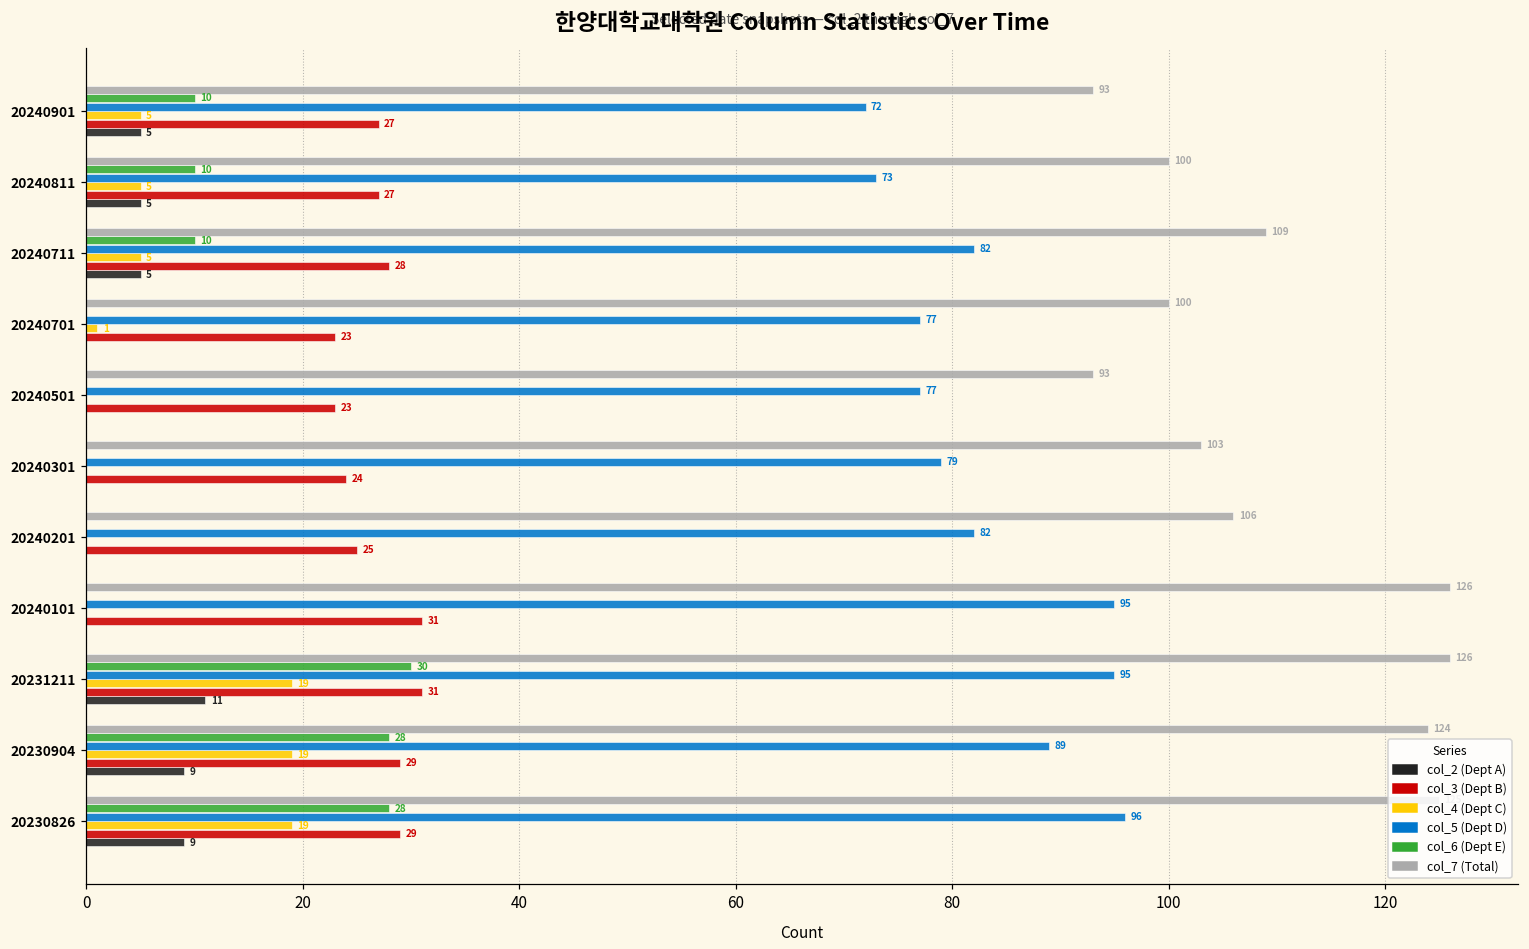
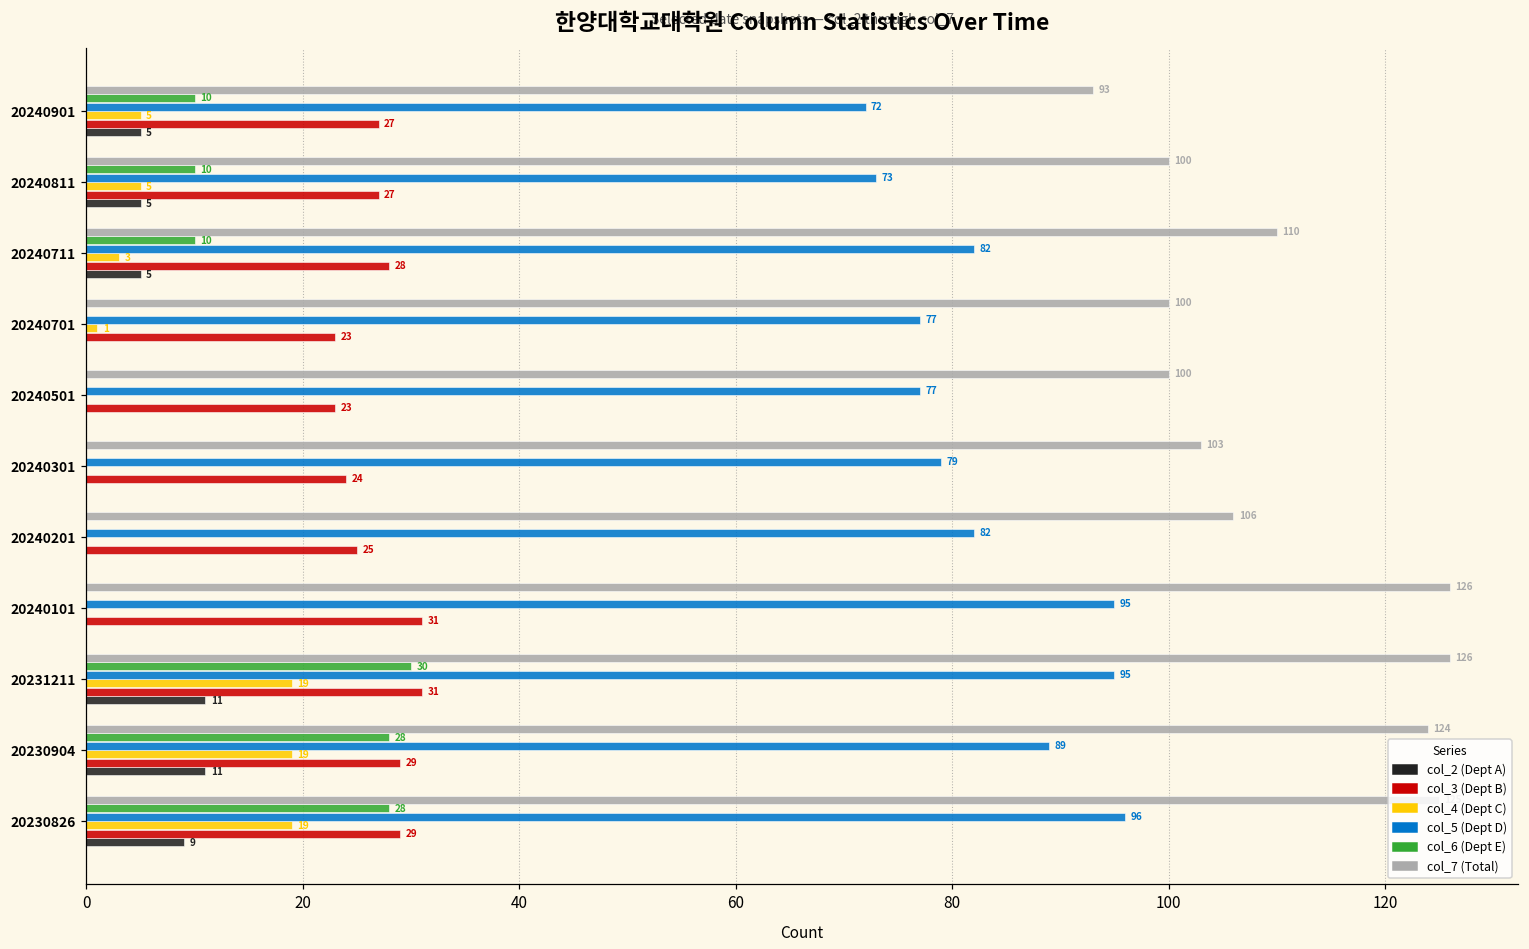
  {
    "col_2 (Dept A)": {
      "20240901": 5,
      "20240811": 5,
      "20240711": 5,
      "20231211": 11,
-     "20230904": 9,
+     "20230904": 11,
      "20230826": 9
    },
    "col_3 (Dept B)": {
      "20240901": 27,
      "20240811": 27,
      "20240711": 28,
      "20240701": 23,
      "20240501": 23,
      "20240301": 24,
      "20240201": 25,
      "20240101": 31,
      "20231211": 31,
      "20230904": 29,
      "20230826": 29
    },
    "col_4 (Dept C)": {
      "20240901": 5,
      "20240811": 5,
-     "20240711": 5,
+     "20240711": 3,
      "20240701": 1,
      "20231211": 19,
      "20230904": 19,
      "20230826": 19
    },
    "col_5 (Dept D)": {
      "20240901": 72,
      "20240811": 73,
      "20240711": 82,
      "20240701": 77,
      "20240501": 77,
      "20240301": 79,
      "20240201": 82,
      "20240101": 95,
      "20231211": 95,
      "20230904": 89,
      "20230826": 96
    },
    "col_6 (Dept E)": {
      "20240901": 10,
      "20240811": 10,
      "20240711": 10,
      "20231211": 30,
      "20230904": 28,
      "20230826": 28
    },
    "col_7 (Total)": {
      "20240901": 93,
      "20240811": 100,
-     "20240711": 109,
+     "20240711": 110,
      "20240701": 100,
-     "20240501": 93,
+     "20240501": 100,
      "20240301": 103,
      "20240201": 106,
      "20240101": 126,
      "20231211": 126,
      "20230904": 124
    }
  }
